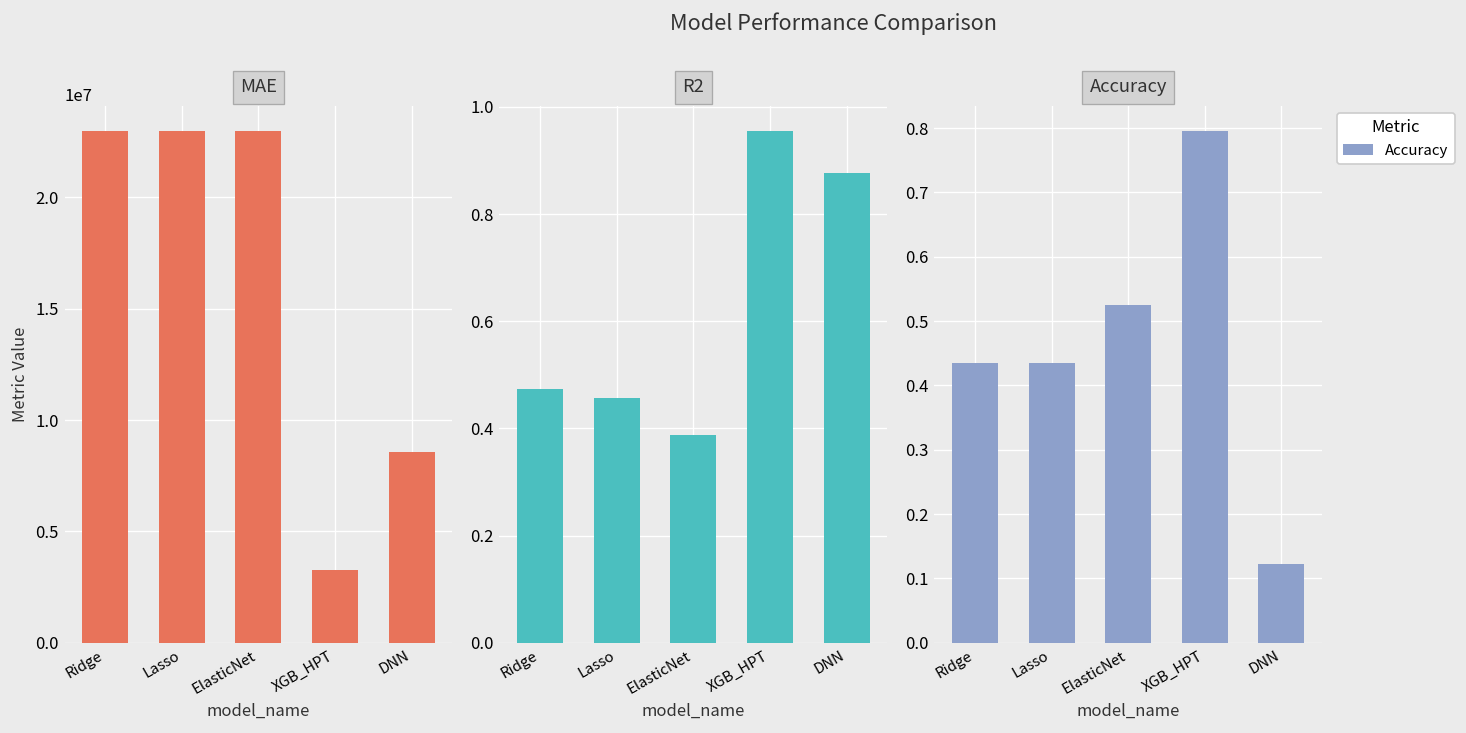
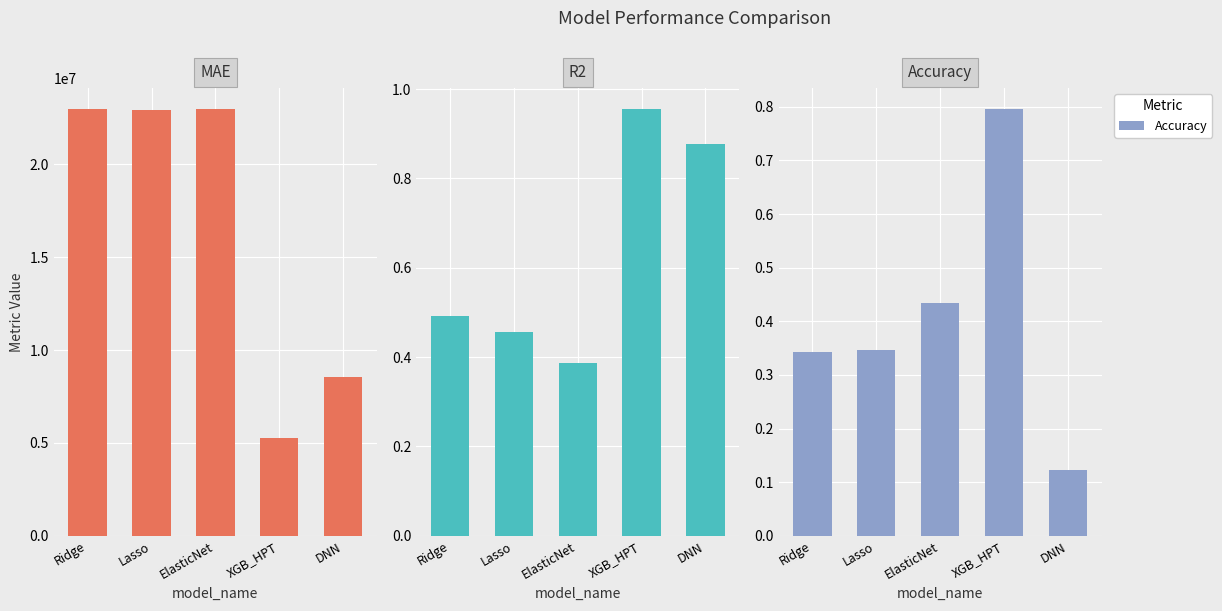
  {
    "MAE": {
      "Ridge": 23000000,
      "Lasso": 23000000,
      "ElasticNet": 23000000,
-     "XGB_HPT": 3300000,
+     "XGB_HPT": 5300000,
      "DNN": 8500000
    },
    "R2": {
-     "Ridge": 0.47,
+     "Ridge": 0.49,
      "Lasso": 0.46,
      "ElasticNet": 0.39,
      "XGB_HPT": 0.95,
      "DNN": 0.88
    },
    "Accuracy": {
-     "Ridge": 0.43,
-     "Lasso": 0.43,
-     "ElasticNet": 0.52,
+     "Ridge": 0.34,
+     "Lasso": 0.35,
+     "ElasticNet": 0.43,
      "XGB_HPT": 0.80,
      "DNN": 0.12
    }
  }
